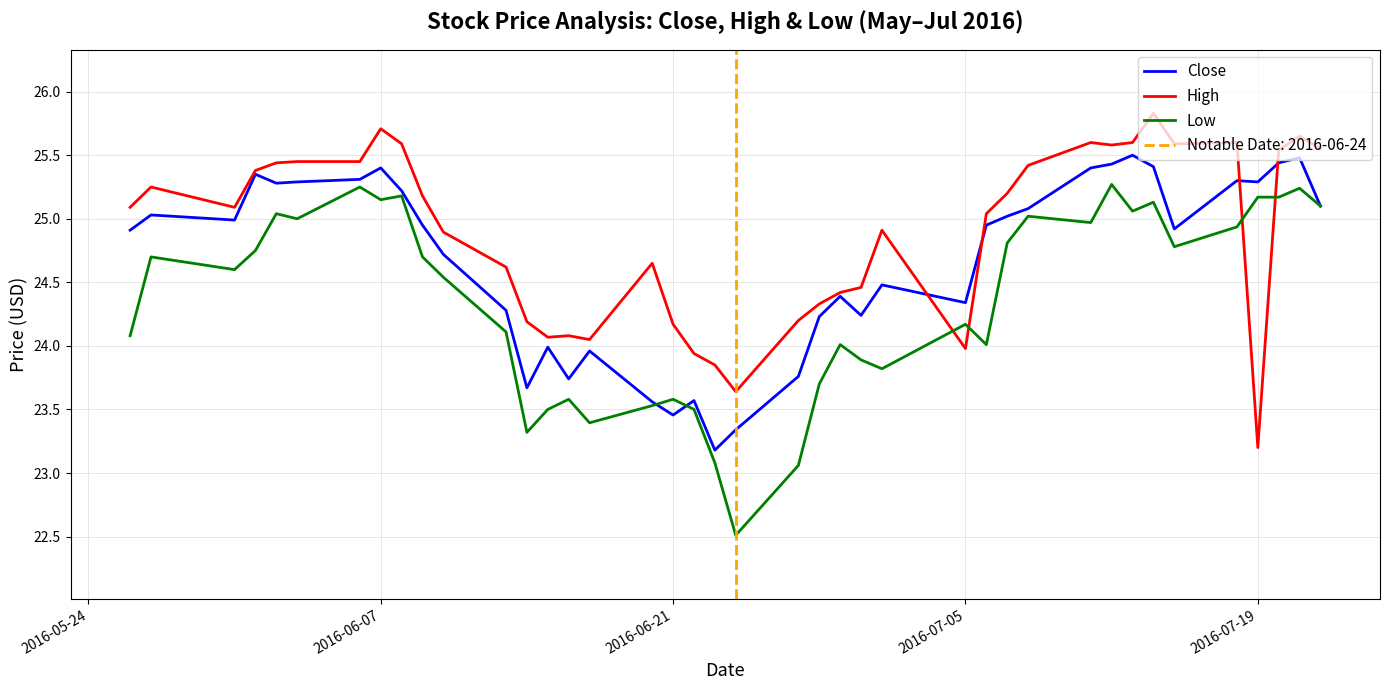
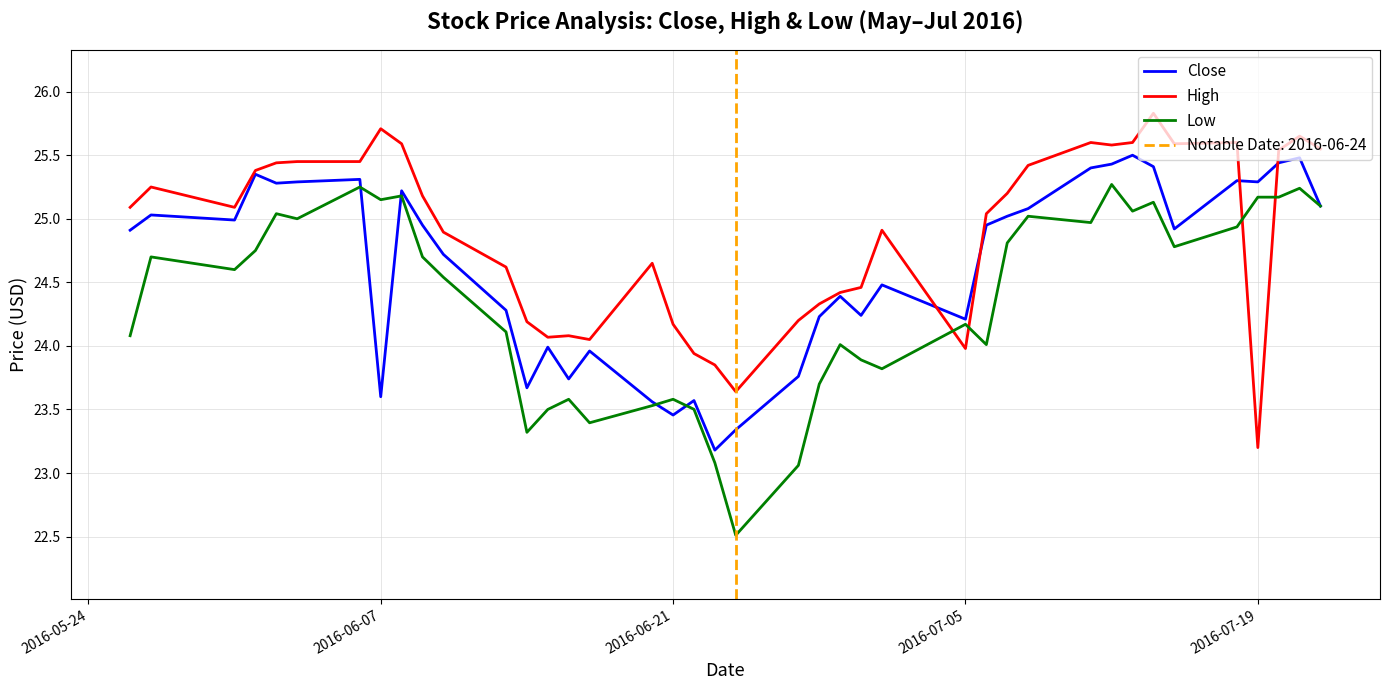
  {
    "Close": {
-     "2016-06-07": 25.4,
+     "2016-06-07": 23.6,
      "2016-06-21": 23.46,
-     "2016-07-05": 24.34,
+     "2016-07-05": 24.21,
      "2016-07-19": 25.29
    },
    "High": {
      "2016-06-07": 25.71,
      "2016-06-21": 24.17,
      "2016-07-05": 23.98,
      "2016-07-19": 23.20
    },
    "Low": {
      "2016-06-07": 25.15,
      "2016-06-21": 23.58,
      "2016-07-05": 24.17,
      "2016-07-19": 25.17
    }
  }
